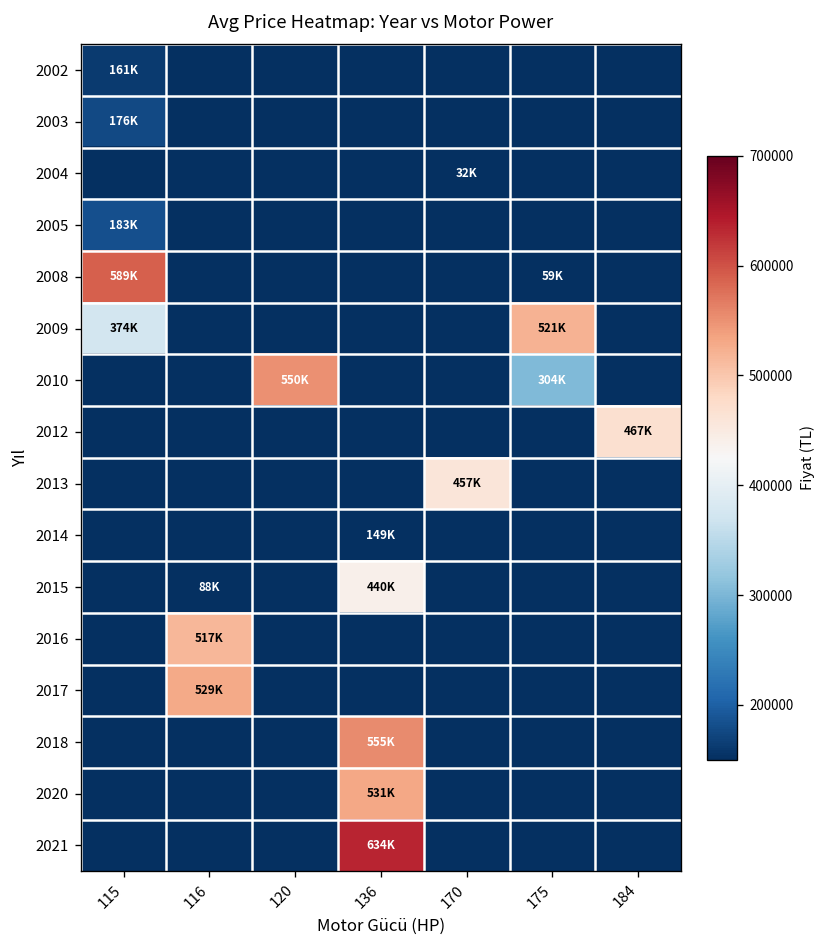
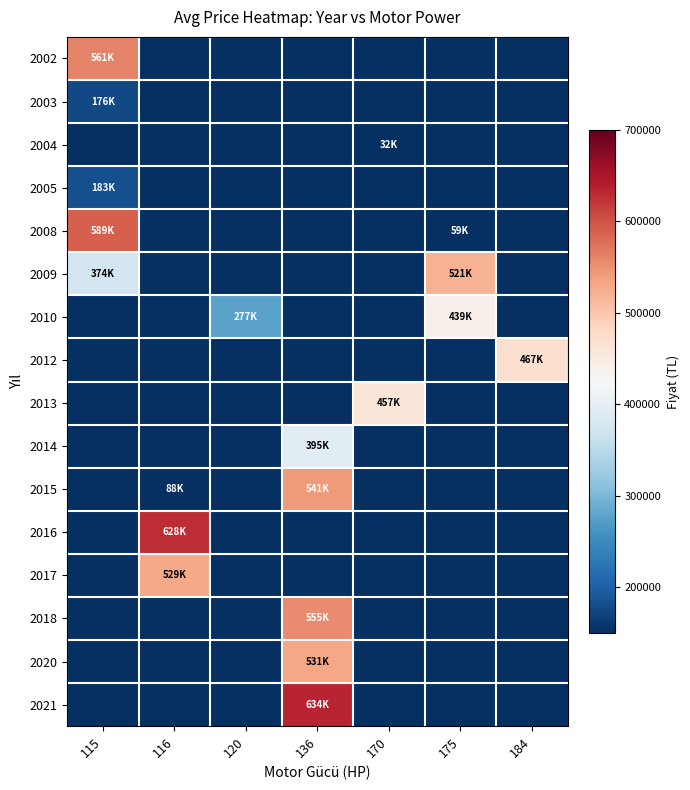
  {
    "2002": {
-     "115": "161K"
+     "115": "561K"
    },
    "2003": {
      "115": "176K"
    },
    "2004": {
      "170": "32K"
    },
    "2005": {
      "115": "183K"
    },
    "2008": {
      "115": "589K",
      "175": "59K"
    },
    "2009": {
      "115": "374K",
      "175": "521K"
    },
    "2010": {
-     "120": "550K",
-     "175": "304K"
+     "120": "277K",
+     "175": "439K"
    },
    "2012": {
      "184": "467K"
    },
    "2013": {
      "170": "457K"
    },
    "2014": {
-     "136": "149K"
+     "136": "395K"
    },
    "2015": {
      "116": "88K",
-     "136": "440K"
+     "136": "541K"
    },
    "2016": {
-     "116": "517K"
+     "116": "628K"
    },
    "2017": {
      "116": "529K"
    },
    "2018": {
      "136": "555K"
    },
    "2020": {
      "136": "531K"
    },
    "2021": {
      "136": "634K"
    }
  }
